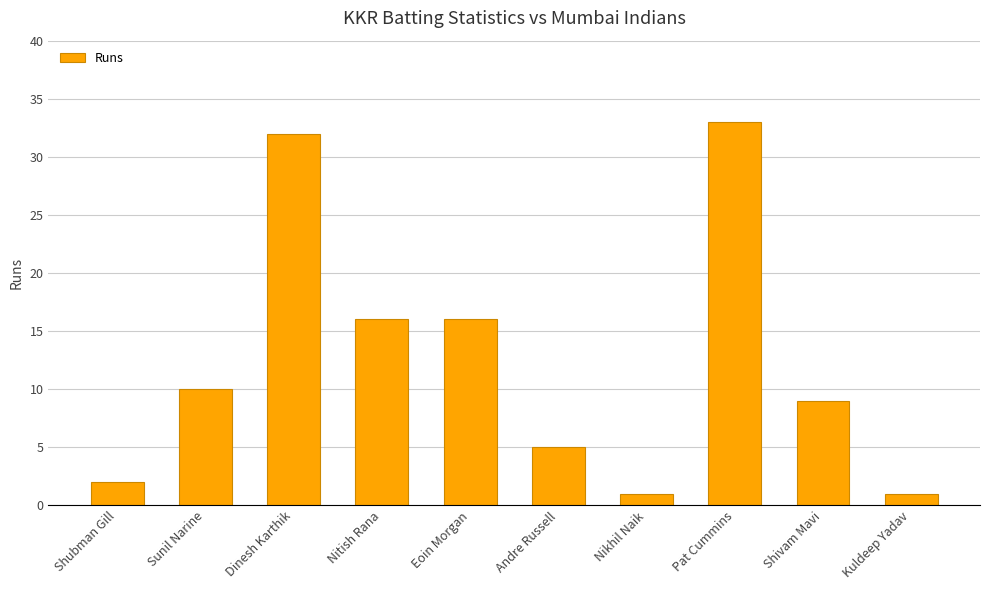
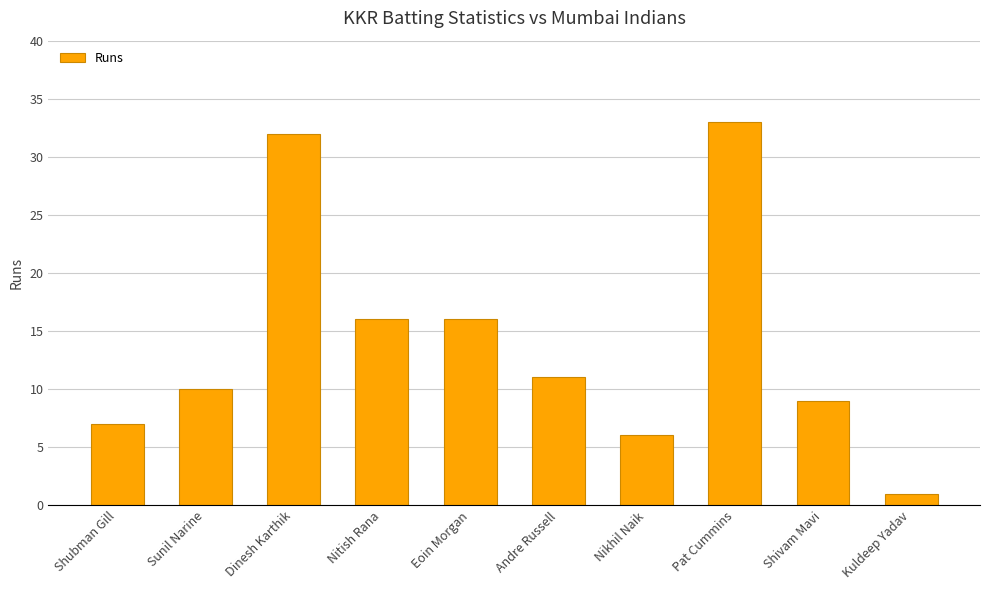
  {
-   "Shubman Gill": 2,
+   "Shubman Gill": 7,
    "Sunil Narine": 10,
    "Dinesh Karthik": 32,
    "Nitish Rana": 16,
    "Eoin Morgan": 16,
-   "Andre Russell": 5,
-   "Nikhil Naik": 1,
+   "Andre Russell": 11,
+   "Nikhil Naik": 6,
    "Pat Cummins": 33,
    "Shivam Mavi": 9,
    "Kuldeep Yadav": 1
  }
